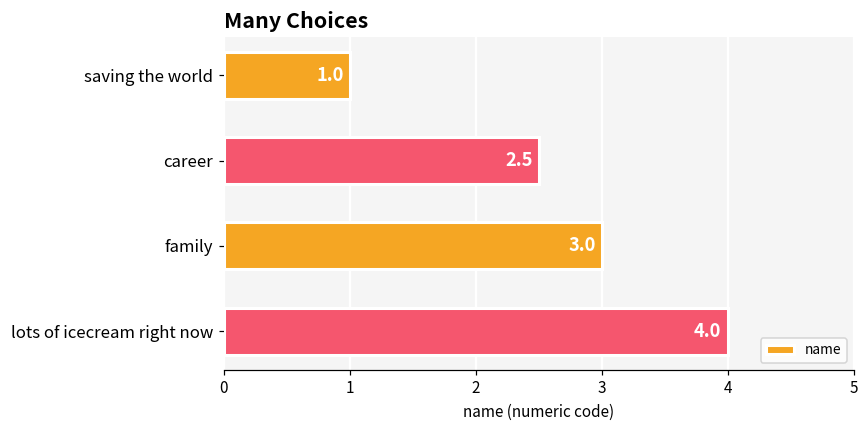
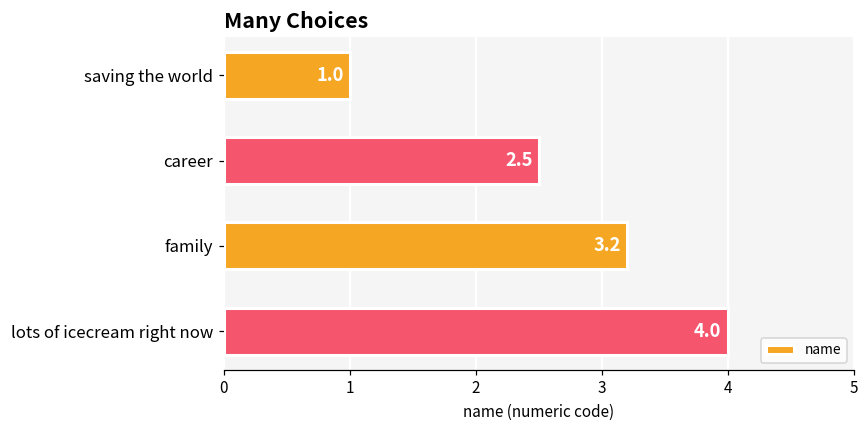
  {
    "saving the world": 1.0,
    "career": 2.5,
-   "family": 3.0,
+   "family": 3.2,
    "lots of icecream right now": 4.0
  }
